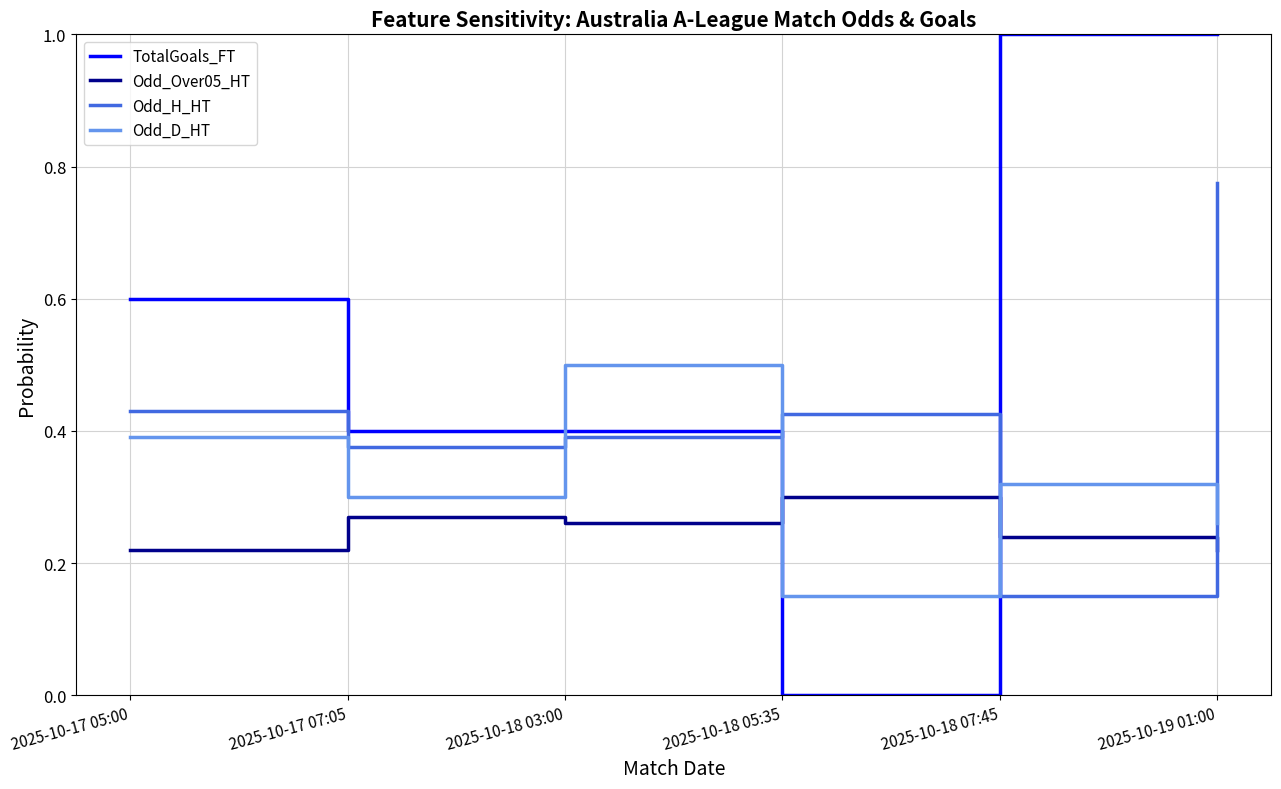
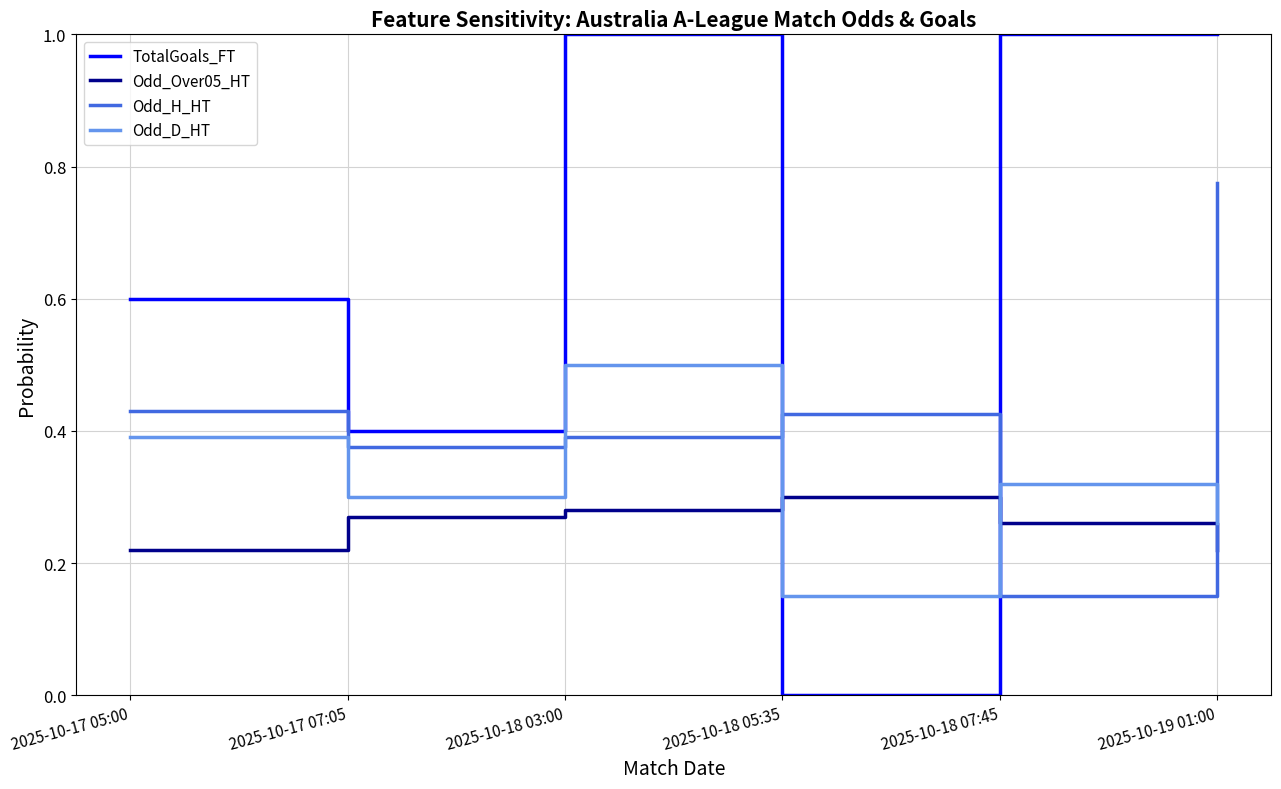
  {
    "TotalGoals_FT": {
      "2025-10-17 05:00": 0.60,
      "2025-10-17 07:05": 0.40,
-     "2025-10-18 03:00": 0.40,
+     "2025-10-18 03:00": 1.00,
      "2025-10-18 05:35": 0.00,
      "2025-10-18 07:45": 1.00,
      "2025-10-19 01:00": 1.00
    },
    "Odd_Over05_HT": {
      "2025-10-17 05:00": 0.22,
      "2025-10-17 07:05": 0.27,
-     "2025-10-18 03:00": 0.26,
+     "2025-10-18 03:00": 0.28,
      "2025-10-18 05:35": 0.30,
-     "2025-10-18 07:45": 0.24,
+     "2025-10-18 07:45": 0.26,
      "2025-10-19 01:00": 0.22
    }
  }
